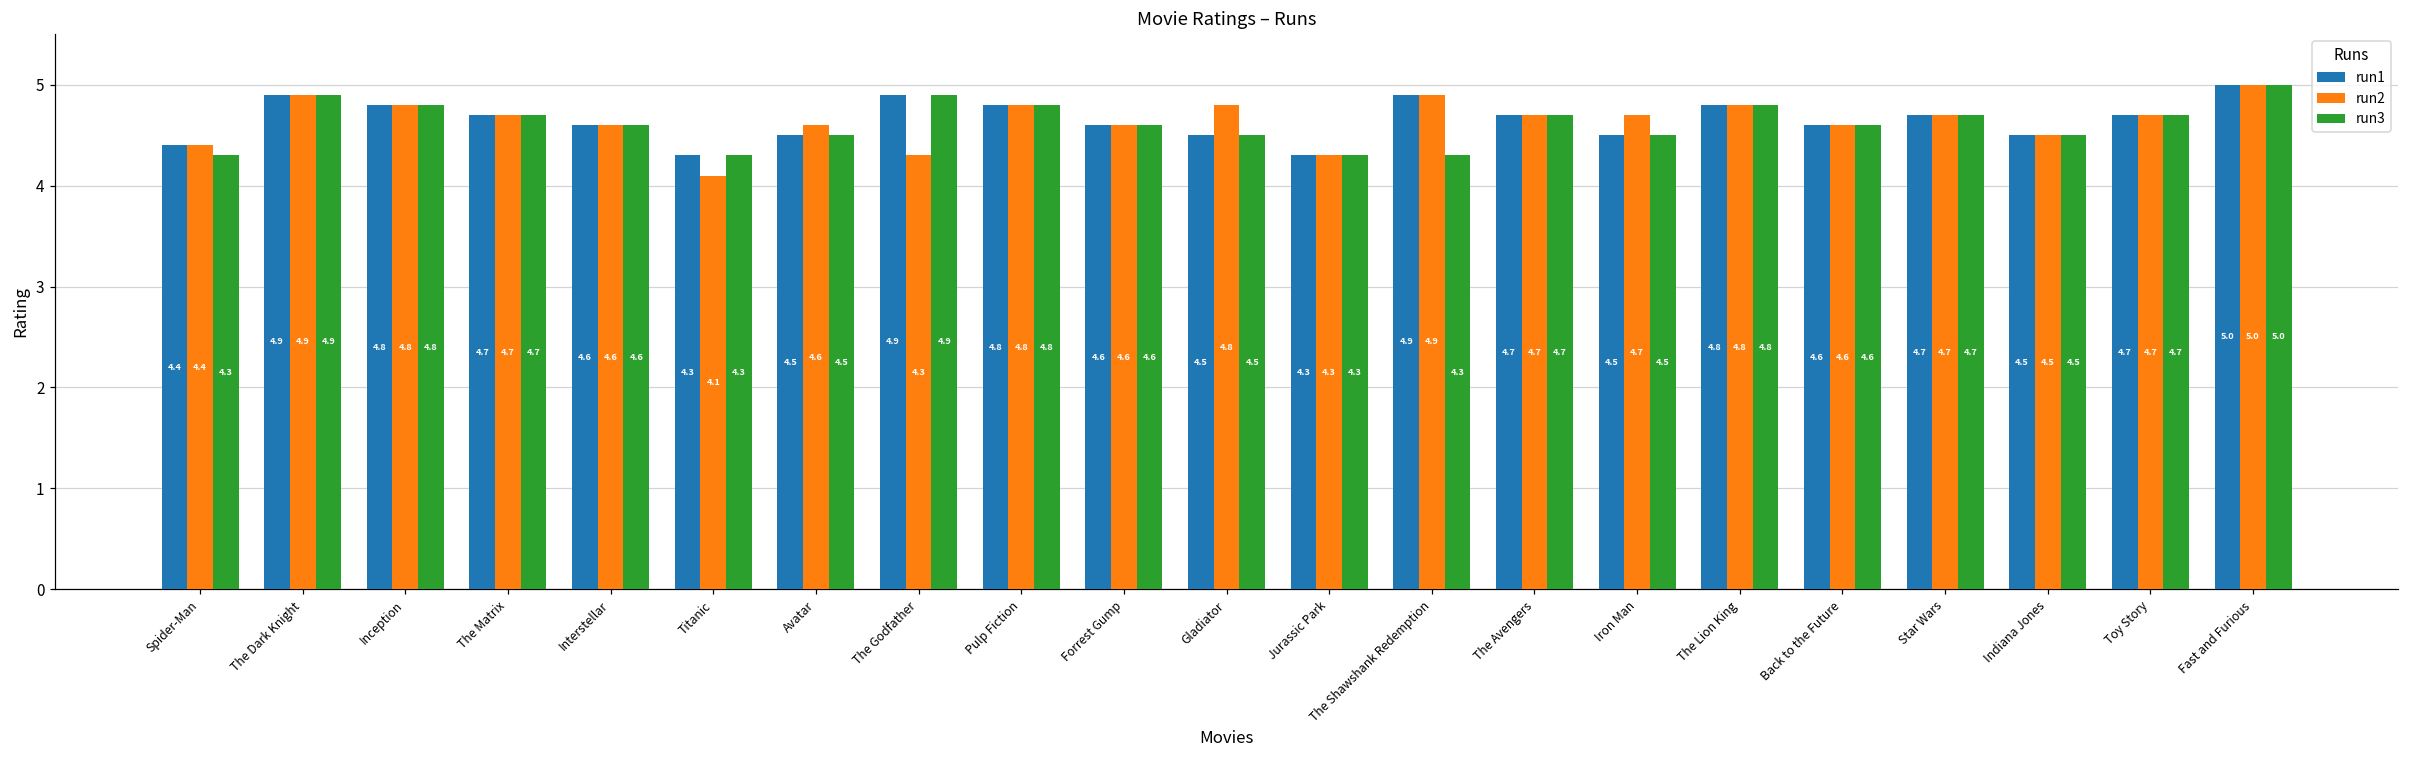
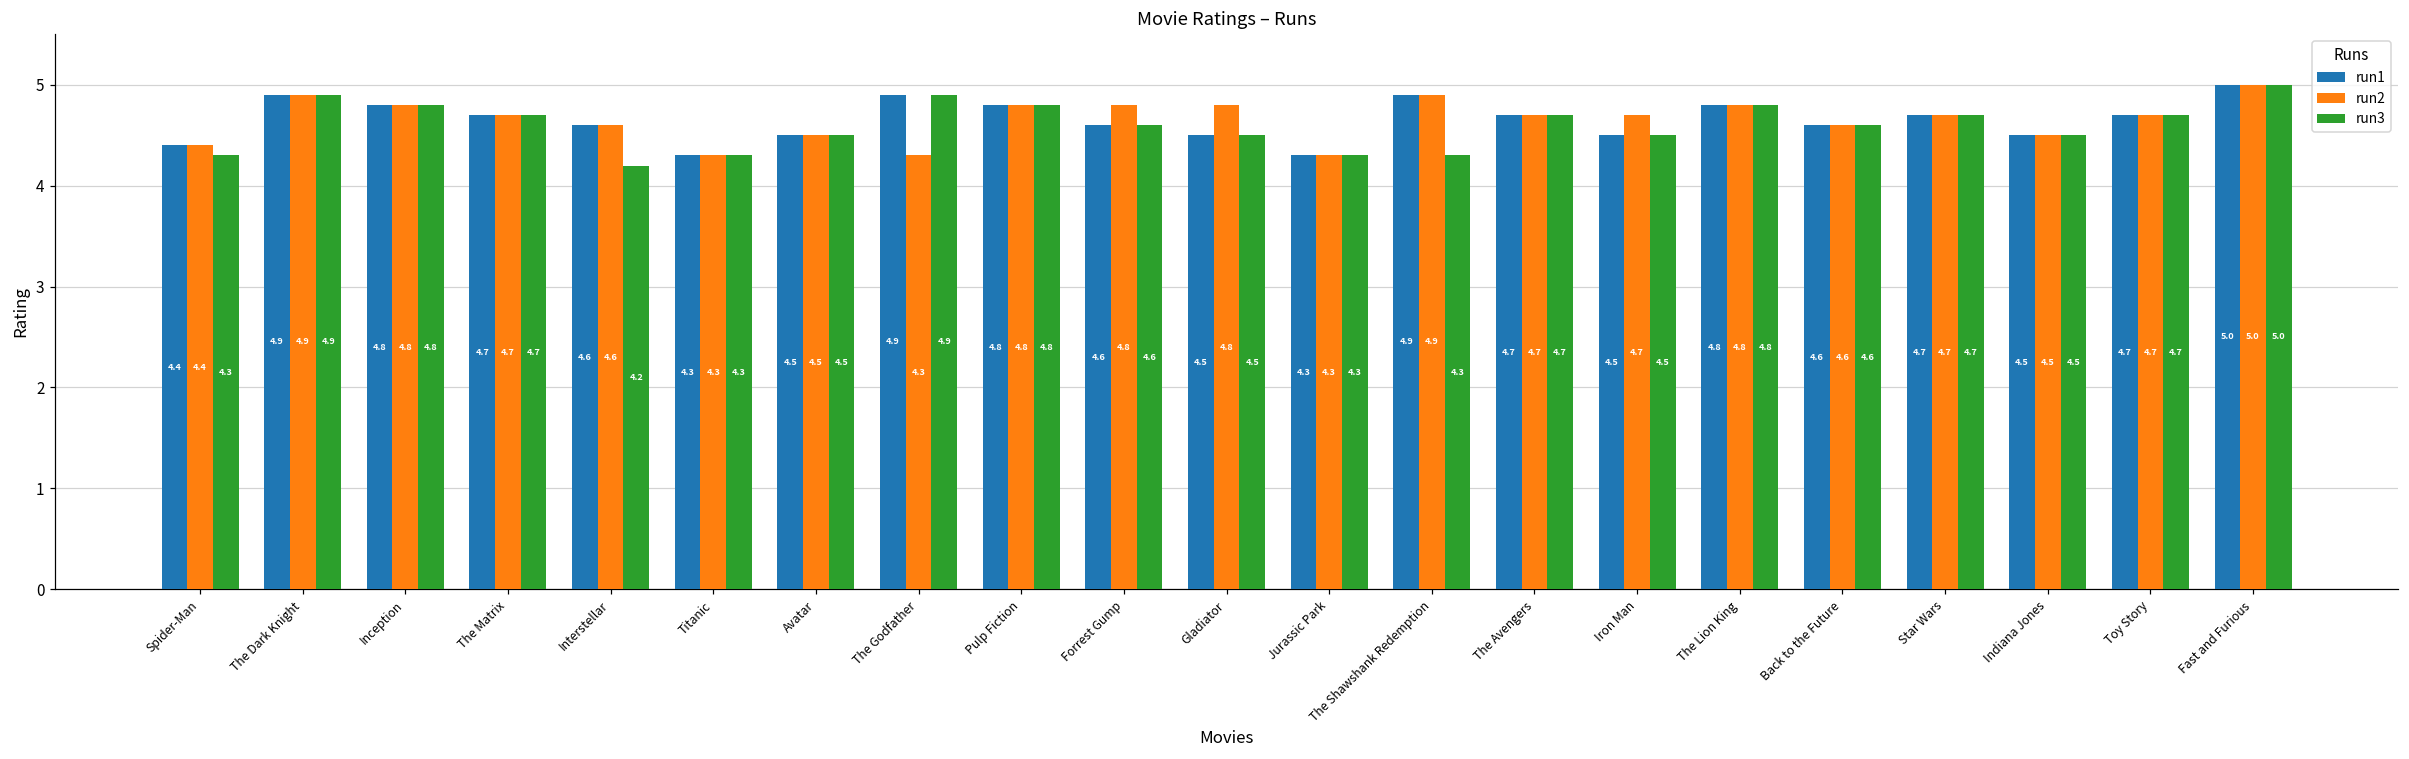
  {
    "run1": {
      "Spider-Man": 4.4,
      "The Dark Knight": 4.9,
      "Inception": 4.8,
      "The Matrix": 4.7,
      "Interstellar": 4.6,
      "Titanic": 4.3,
      "Avatar": 4.5,
      "The Godfather": 4.9,
      "Pulp Fiction": 4.8,
      "Forrest Gump": 4.6,
      "Gladiator": 4.5,
      "Jurassic Park": 4.3,
      "The Shawshank Redemption": 4.9,
      "The Avengers": 4.7,
      "Iron Man": 4.5,
      "The Lion King": 4.8,
      "Back to the Future": 4.6,
      "Star Wars": 4.7,
      "Indiana Jones": 4.5,
      "Toy Story": 4.7,
      "Fast and Furious": 5.0
    },
    "run2": {
      "Spider-Man": 4.4,
      "The Dark Knight": 4.9,
      "Inception": 4.8,
      "The Matrix": 4.7,
      "Interstellar": 4.6,
-     "Titanic": 4.1,
-     "Avatar": 4.6,
+     "Titanic": 4.3,
+     "Avatar": 4.5,
      "The Godfather": 4.3,
      "Pulp Fiction": 4.8,
-     "Forrest Gump": 4.6,
+     "Forrest Gump": 4.8,
      "Gladiator": 4.8,
      "Jurassic Park": 4.3,
      "The Shawshank Redemption": 4.9,
      "The Avengers": 4.7,
      "Iron Man": 4.7,
      "The Lion King": 4.8,
      "Back to the Future": 4.6,
      "Star Wars": 4.7,
      "Indiana Jones": 4.5,
      "Toy Story": 4.7,
      "Fast and Furious": 5.0
    },
    "run3": {
      "Spider-Man": 4.3,
      "The Dark Knight": 4.9,
      "Inception": 4.8,
      "The Matrix": 4.7,
-     "Interstellar": 4.6,
+     "Interstellar": 4.2,
      "Titanic": 4.3,
      "Avatar": 4.5,
      "The Godfather": 4.9,
      "Pulp Fiction": 4.8,
      "Forrest Gump": 4.6,
      "Gladiator": 4.5,
      "Jurassic Park": 4.3,
      "The Shawshank Redemption": 4.3,
      "The Avengers": 4.7,
      "Iron Man": 4.5,
      "The Lion King": 4.8,
      "Back to the Future": 4.6,
      "Star Wars": 4.7,
      "Indiana Jones": 4.5,
      "Toy Story": 4.7,
      "Fast and Furious": 5.0
    }
  }
